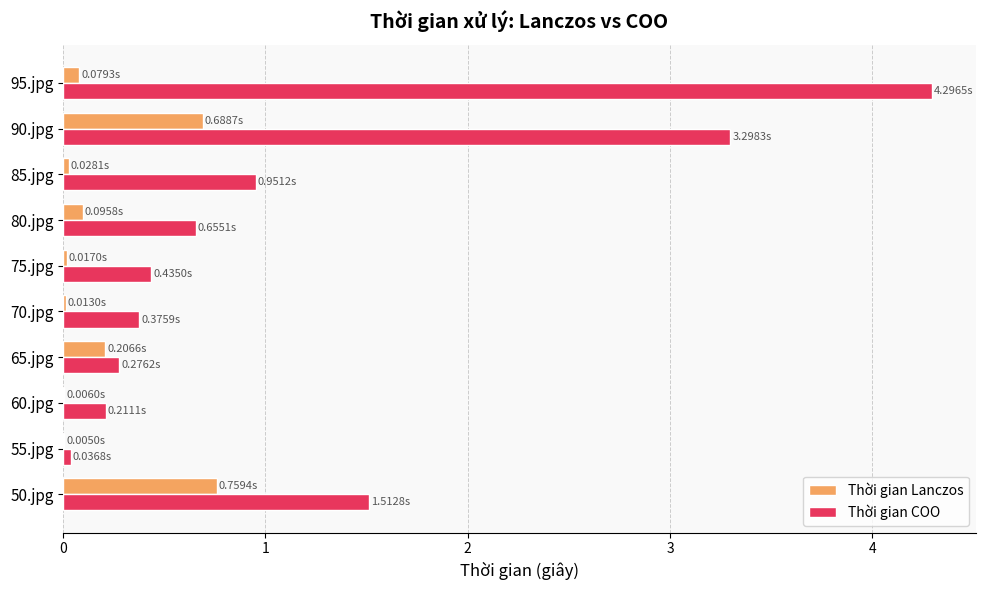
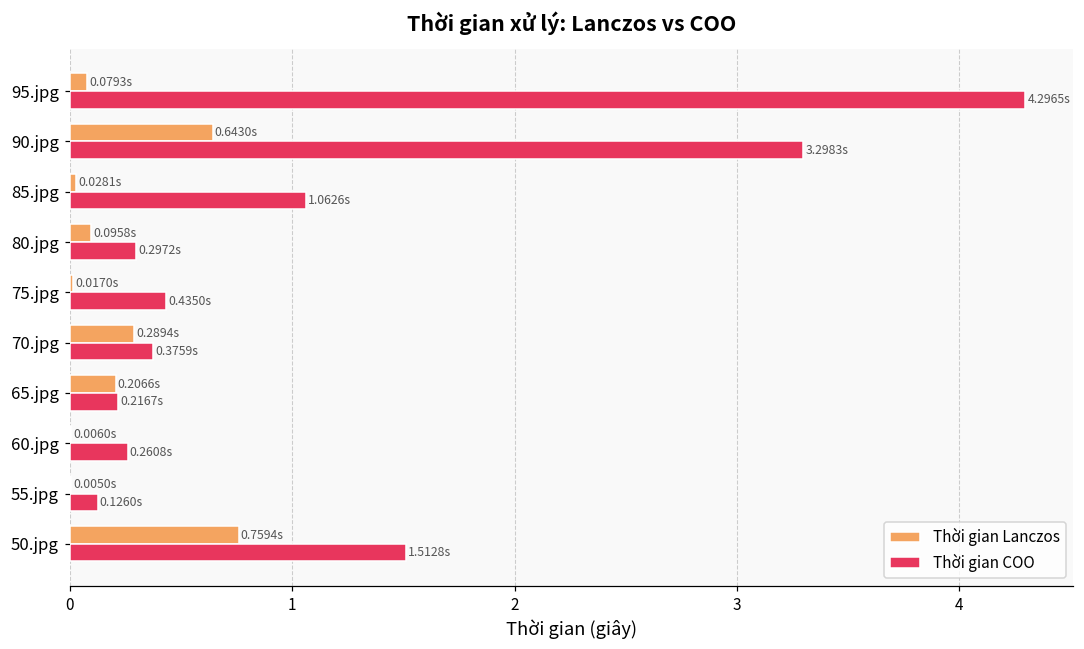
  {
    "Thời gian Lanczos": {
      "95.jpg": "0.0793s",
-     "90.jpg": "0.6887s",
+     "90.jpg": "0.6430s",
      "85.jpg": "0.0281s",
      "80.jpg": "0.0958s",
      "75.jpg": "0.0170s",
-     "70.jpg": "0.0130s",
+     "70.jpg": "0.2894s",
      "65.jpg": "0.2066s",
      "60.jpg": "0.0060s",
      "55.jpg": "0.0050s",
      "50.jpg": "0.7594s"
    },
    "Thời gian COO": {
      "95.jpg": "4.2965s",
      "90.jpg": "3.2983s",
-     "85.jpg": "0.9512s",
-     "80.jpg": "0.6551s",
+     "85.jpg": "1.0626s",
+     "80.jpg": "0.2972s",
      "75.jpg": "0.4350s",
      "70.jpg": "0.3759s",
-     "65.jpg": "0.2762s",
-     "60.jpg": "0.2111s",
-     "55.jpg": "0.0368s",
+     "65.jpg": "0.2167s",
+     "60.jpg": "0.2608s",
+     "55.jpg": "0.1260s",
      "50.jpg": "1.5128s"
    }
  }
